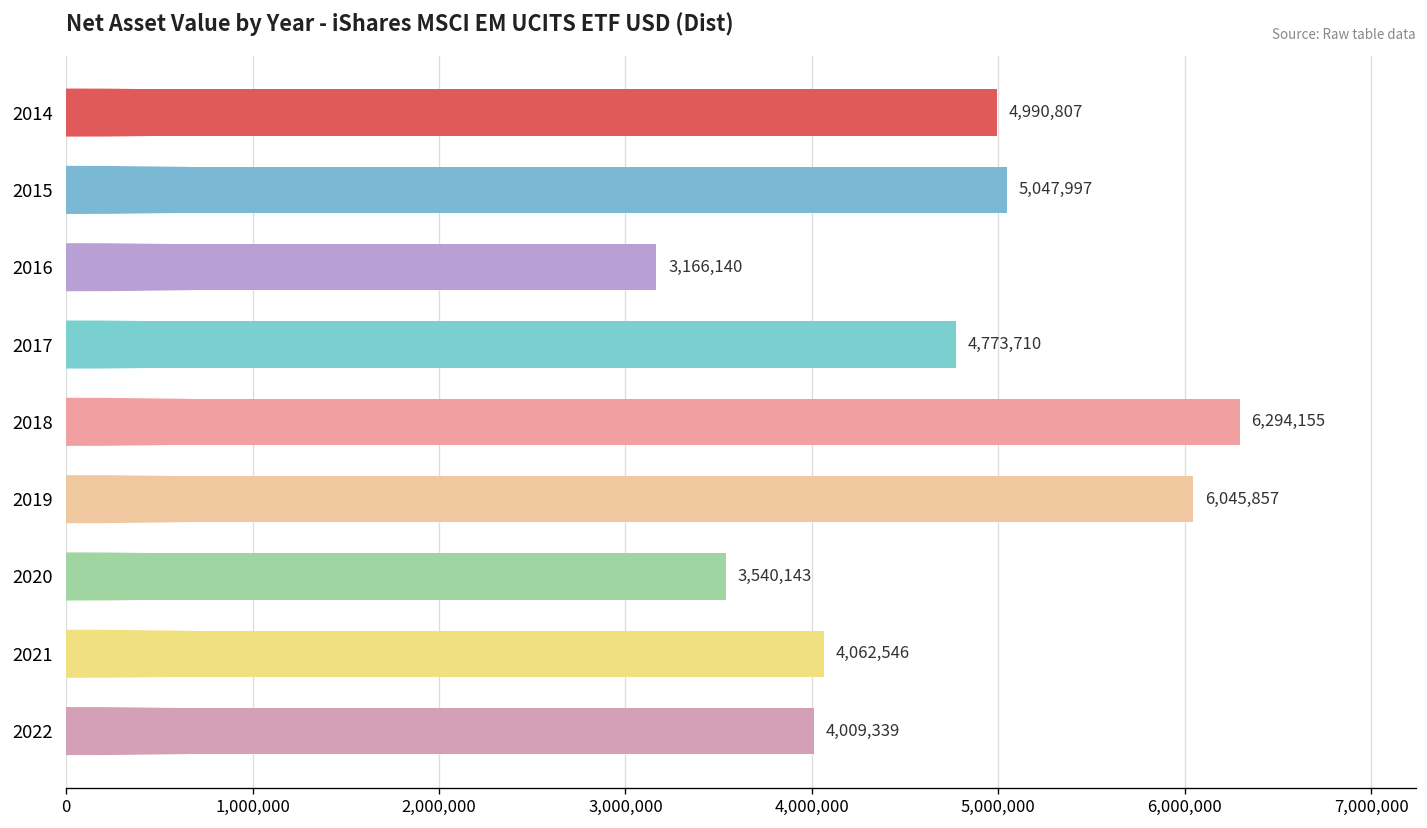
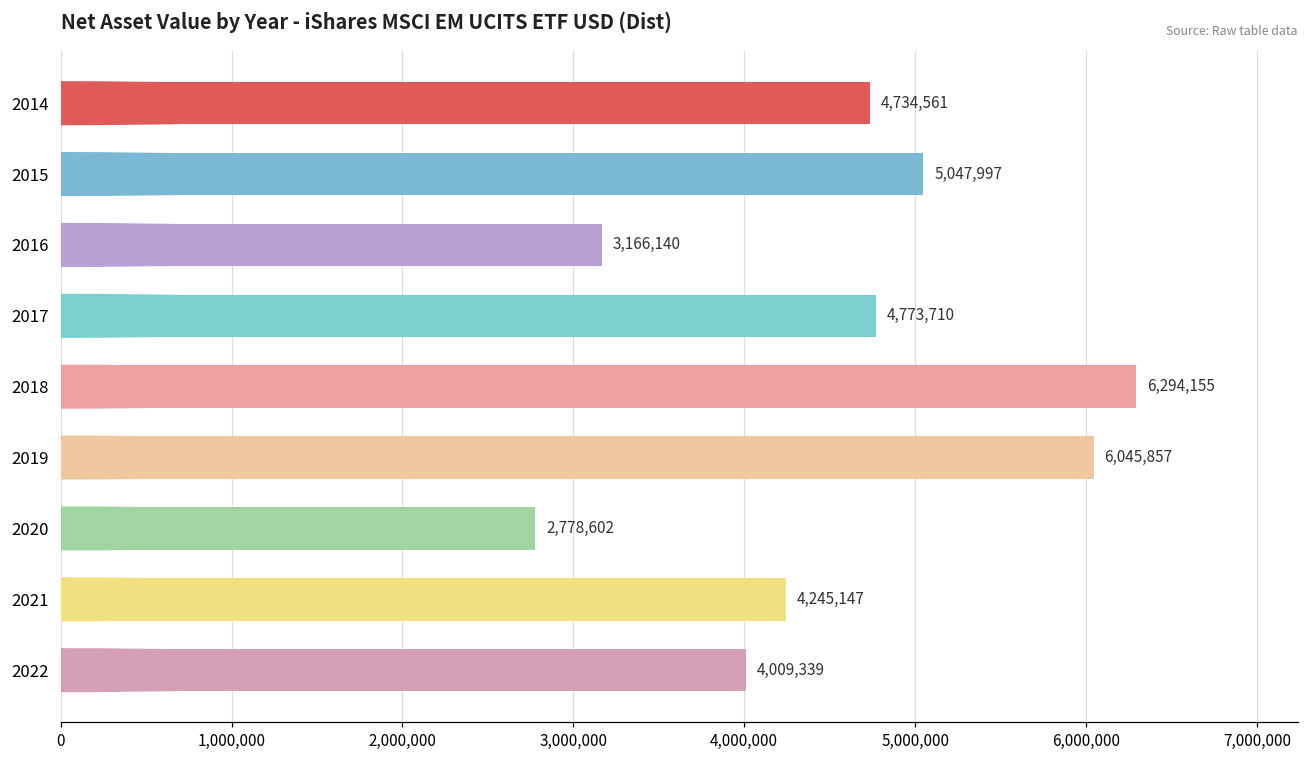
  {
-   "2014": "4,990,807",
+   "2014": "4,734,561",
    "2015": "5,047,997",
    "2016": "3,166,140",
    "2017": "4,773,710",
    "2018": "6,294,155",
    "2019": "6,045,857",
-   "2020": "3,540,143",
-   "2021": "4,062,546",
+   "2020": "2,778,602",
+   "2021": "4,245,147",
    "2022": "4,009,339"
  }
